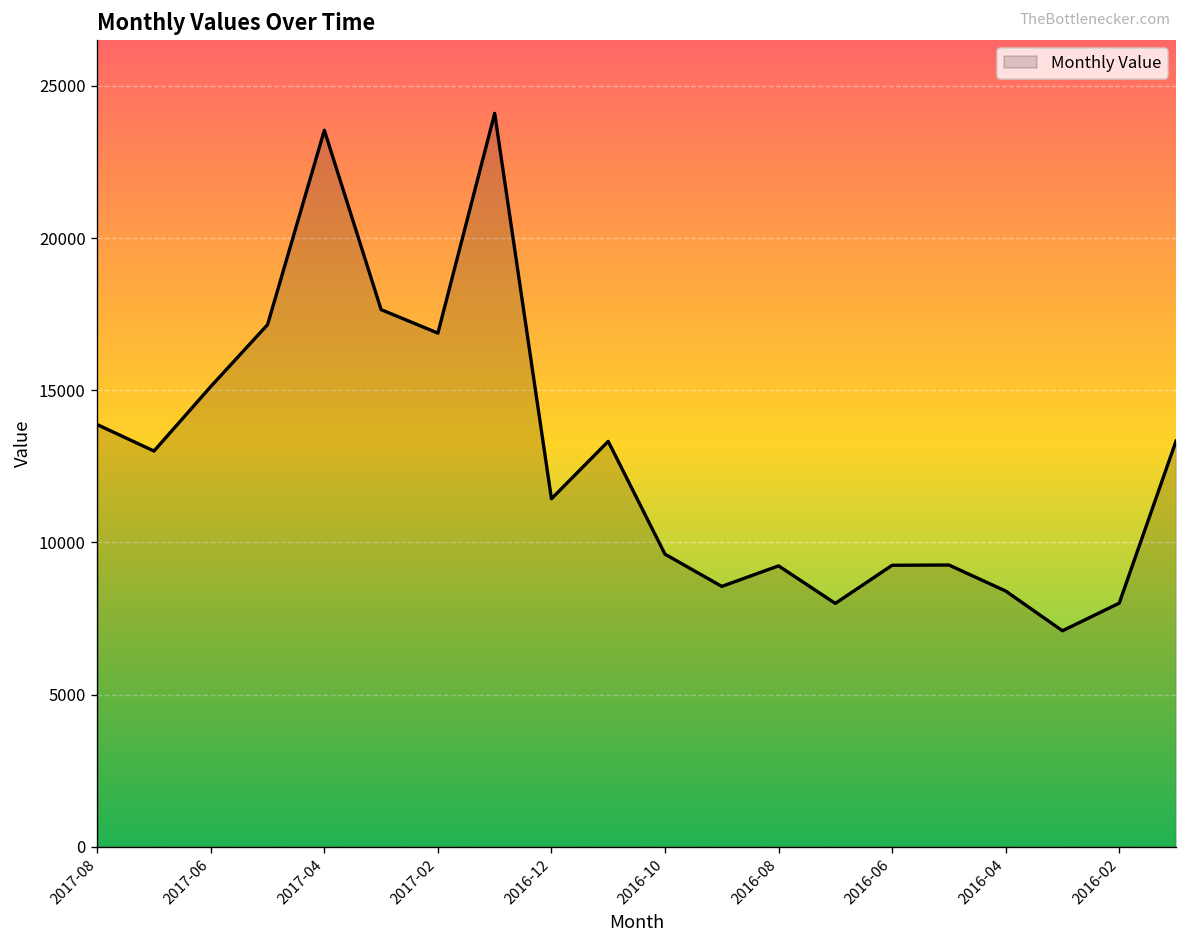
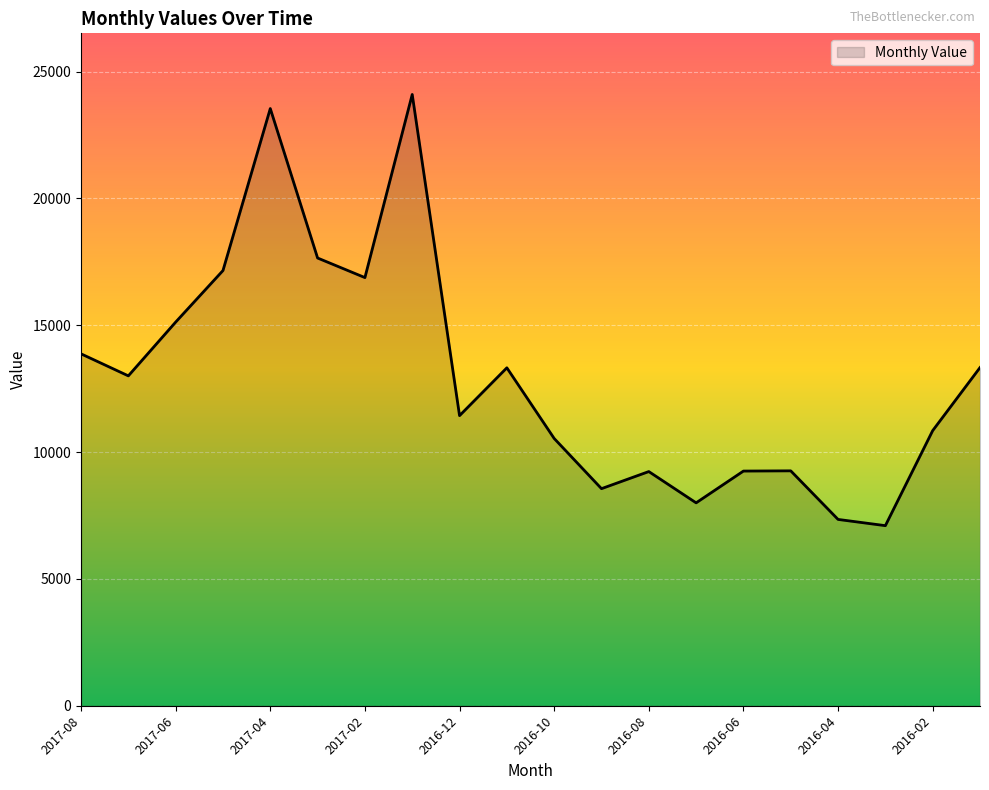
  {
    "2017-08": 13900,
    "2017-06": 15100,
    "2017-04": 23500,
    "2017-02": 16900,
    "2016-12": 11400,
-   "2016-10": 9600,
+   "2016-10": 10500,
    "2016-08": 9200,
    "2016-06": 9300,
-   "2016-04": 8400,
-   "2016-02": 8000
+   "2016-04": 7300,
+   "2016-02": 10800
  }
